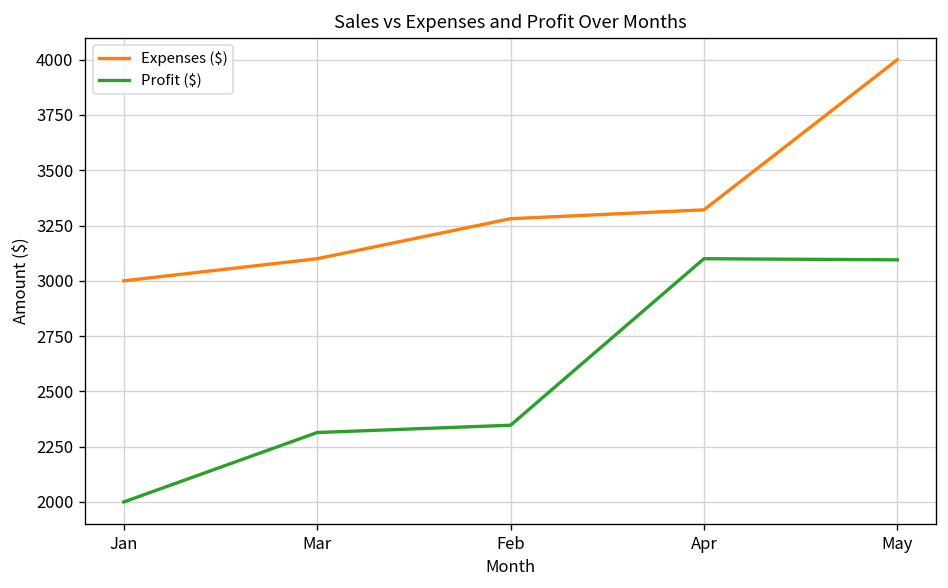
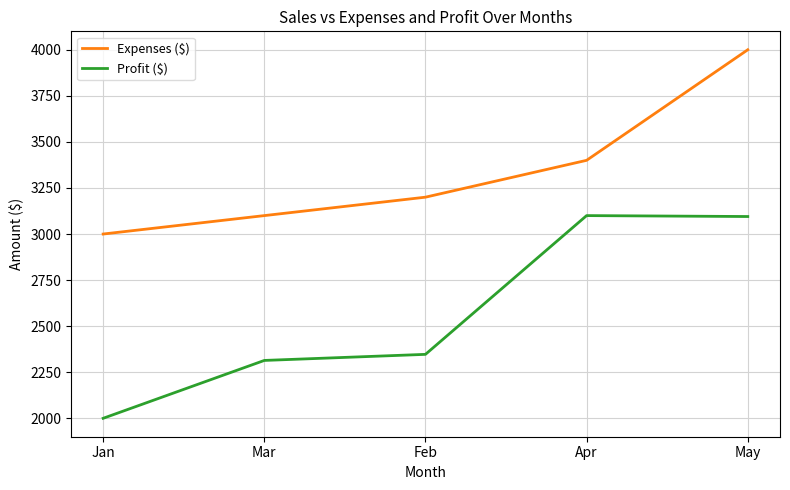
  {
    "Expenses ($)": {
      "Jan": 3000,
      "Mar": 3100,
-     "Feb": 3280,
-     "Apr": 3320,
+     "Feb": 3200,
+     "Apr": 3400,
      "May": 4000
    },
    "Profit ($)": {
      "Jan": 2000,
      "Mar": 2310,
      "Feb": 2350,
      "Apr": 3100,
      "May": 3100
    }
  }
